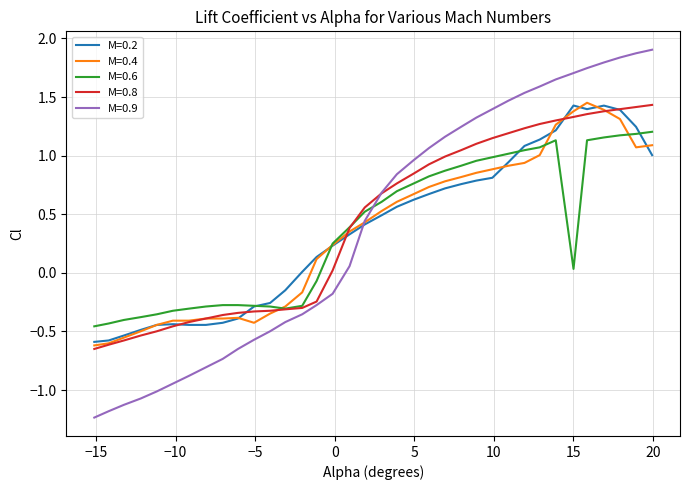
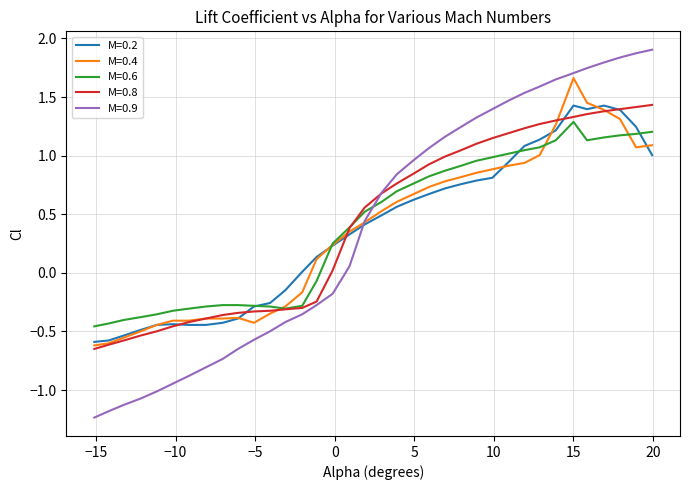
  {
    "M=0.2": {
      "15": 1.43
    },
    "M=0.4": {
-     "15": 1.38
+     "15": 1.66
    },
    "M=0.6": {
-     "15": 0.03
+     "15": 1.29
    },
    "M=0.8": {
      "15": 1.33
    },
    "M=0.9": {
      "15": 1.70
    }
  }
